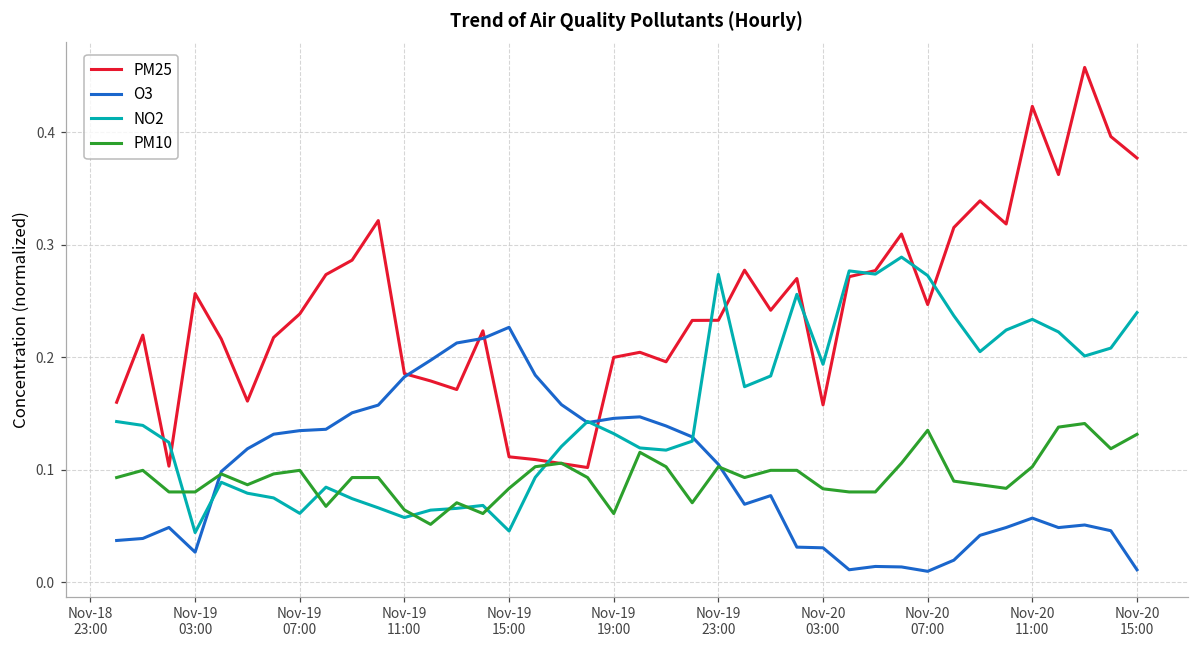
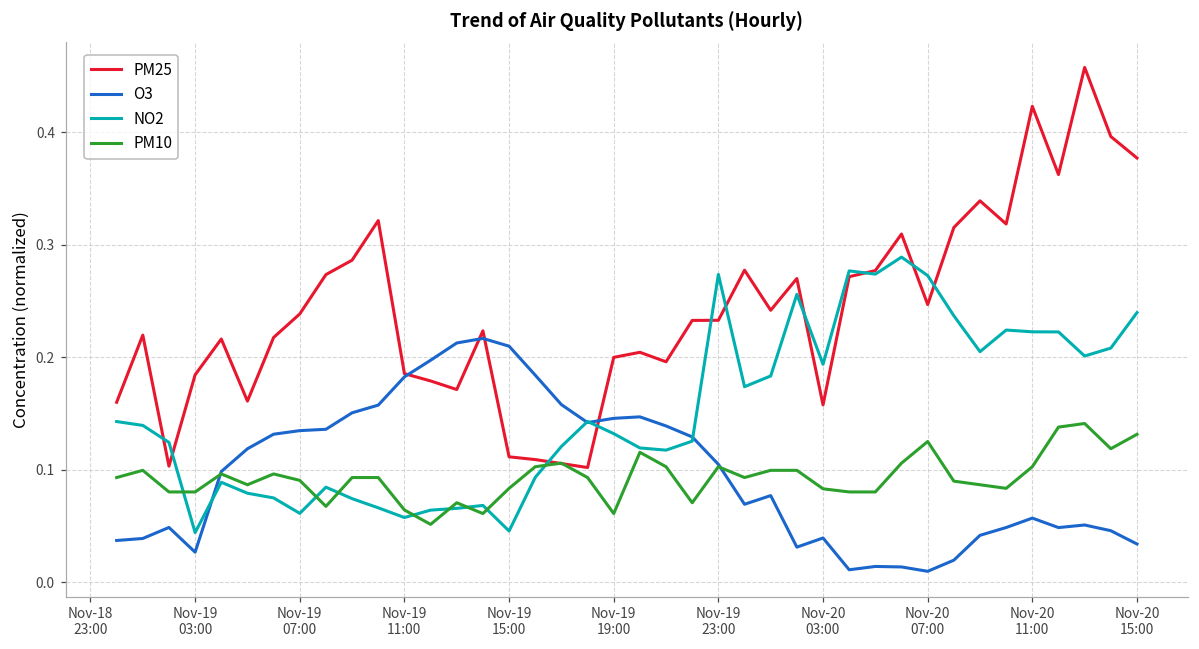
  {
    "PM25": {
-     "Nov-19 03:00": 0.257,
+     "Nov-19 03:00": 0.184,
      "Nov-19 07:00": 0.239,
      "Nov-19 11:00": 0.185,
      "Nov-19 15:00": 0.111,
      "Nov-19 19:00": 0.200,
      "Nov-19 23:00": 0.233,
      "Nov-20 03:00": 0.158,
      "Nov-20 07:00": 0.247,
      "Nov-20 11:00": 0.423,
      "Nov-20 15:00": 0.377
    },
    "O3": {
      "Nov-19 03:00": 0.027,
      "Nov-19 07:00": 0.135,
      "Nov-19 11:00": 0.183,
-     "Nov-19 15:00": 0.227,
+     "Nov-19 15:00": 0.210,
      "Nov-19 19:00": 0.146,
-     "Nov-20 03:00": 0.030,
+     "Nov-20 03:00": 0.039,
      "Nov-20 07:00": 0.010,
      "Nov-20 11:00": 0.057,
-     "Nov-20 15:00": 0.011
+     "Nov-20 15:00": 0.034
    },
    "NO2": {
      "Nov-19 03:00": 0.044,
      "Nov-19 07:00": 0.061,
      "Nov-19 11:00": 0.057,
      "Nov-19 15:00": 0.045,
      "Nov-19 19:00": 0.132,
      "Nov-19 23:00": 0.274,
      "Nov-20 03:00": 0.194,
      "Nov-20 07:00": 0.273,
-     "Nov-20 11:00": 0.234,
+     "Nov-20 11:00": 0.223,
      "Nov-20 15:00": 0.240
    },
    "PM10": {
      "Nov-19 03:00": 0.080,
-     "Nov-19 07:00": 0.099,
+     "Nov-19 07:00": 0.090,
      "Nov-19 11:00": 0.064,
      "Nov-19 15:00": 0.083,
      "Nov-19 19:00": 0.061,
      "Nov-20 03:00": 0.083,
-     "Nov-20 07:00": 0.135,
+     "Nov-20 07:00": 0.125,
      "Nov-20 11:00": 0.103,
      "Nov-20 15:00": 0.131
    }
  }
